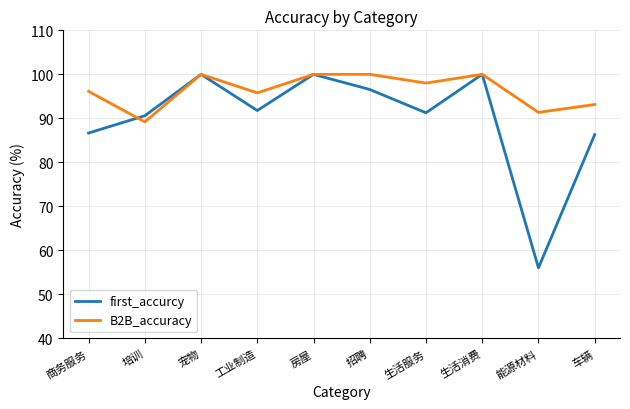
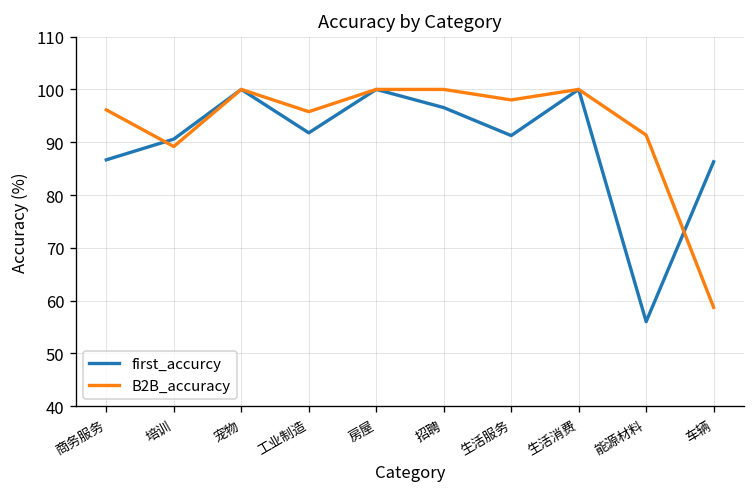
  {
    "first_accurcy": {
      "商务服务": 87,
      "培训": 91,
      "工业制造": 92,
      "招聘": 97,
      "生活服务": 91,
      "能源材料": 56,
      "车辆": 86
    },
    "B2B_accuracy": {
      "商务服务": 96,
      "培训": 89,
      "工业制造": 96,
      "招聘": 100,
      "生活服务": 98,
      "能源材料": 91,
-     "车辆": 93
+     "车辆": 59
    }
  }
